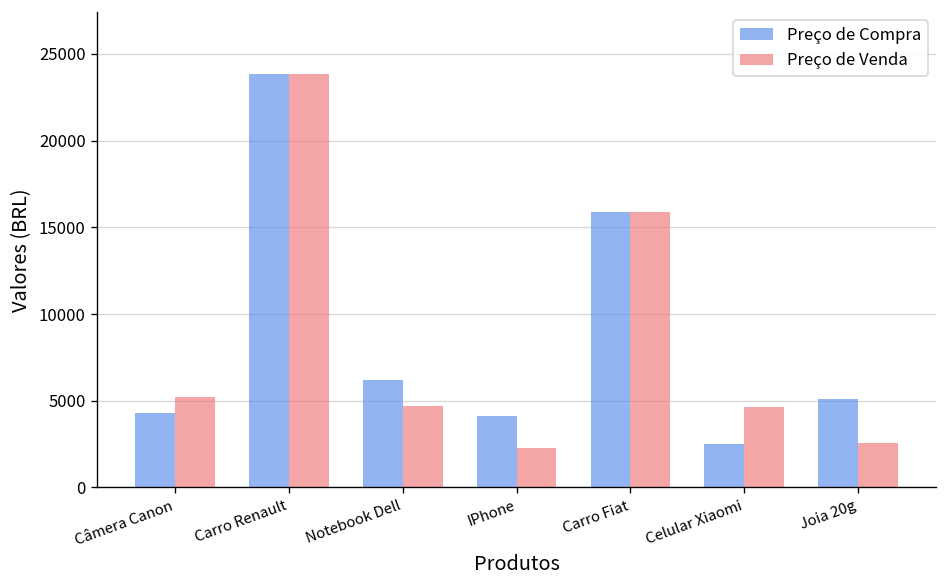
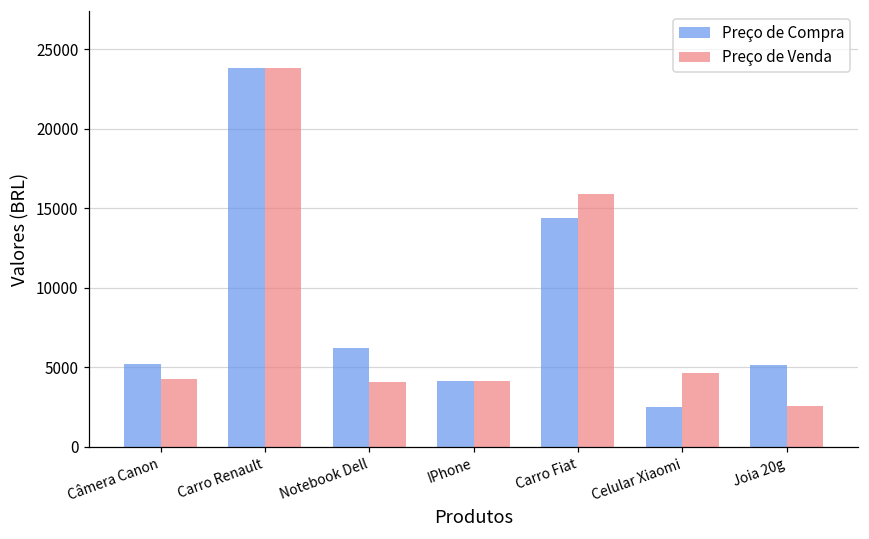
  {
    "Preço de Compra": {
-     "Câmera Canon": 4300,
+     "Câmera Canon": 5200,
      "Carro Renault": 23800,
      "Notebook Dell": 6200,
      "IPhone": 4100,
-     "Carro Fiat": 15900,
+     "Carro Fiat": 14400,
      "Celular Xiaomi": 2500,
      "Joia 20g": 5100
    },
    "Preço de Venda": {
-     "Câmera Canon": 5200,
+     "Câmera Canon": 4300,
      "Carro Renault": 23800,
-     "Notebook Dell": 4700,
-     "IPhone": 2200,
+     "Notebook Dell": 4100,
+     "IPhone": 4100,
      "Carro Fiat": 15900,
      "Celular Xiaomi": 4600,
      "Joia 20g": 2600
    }
  }
